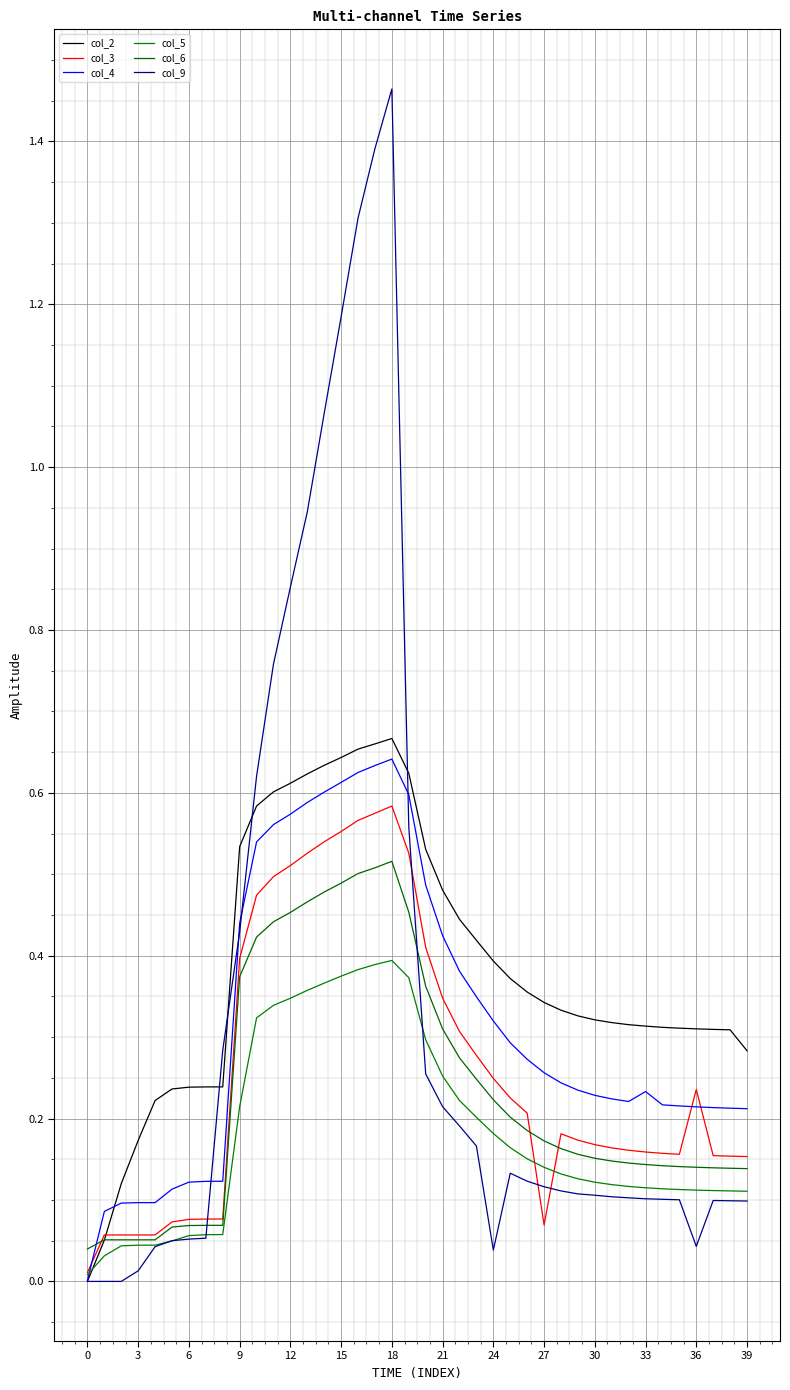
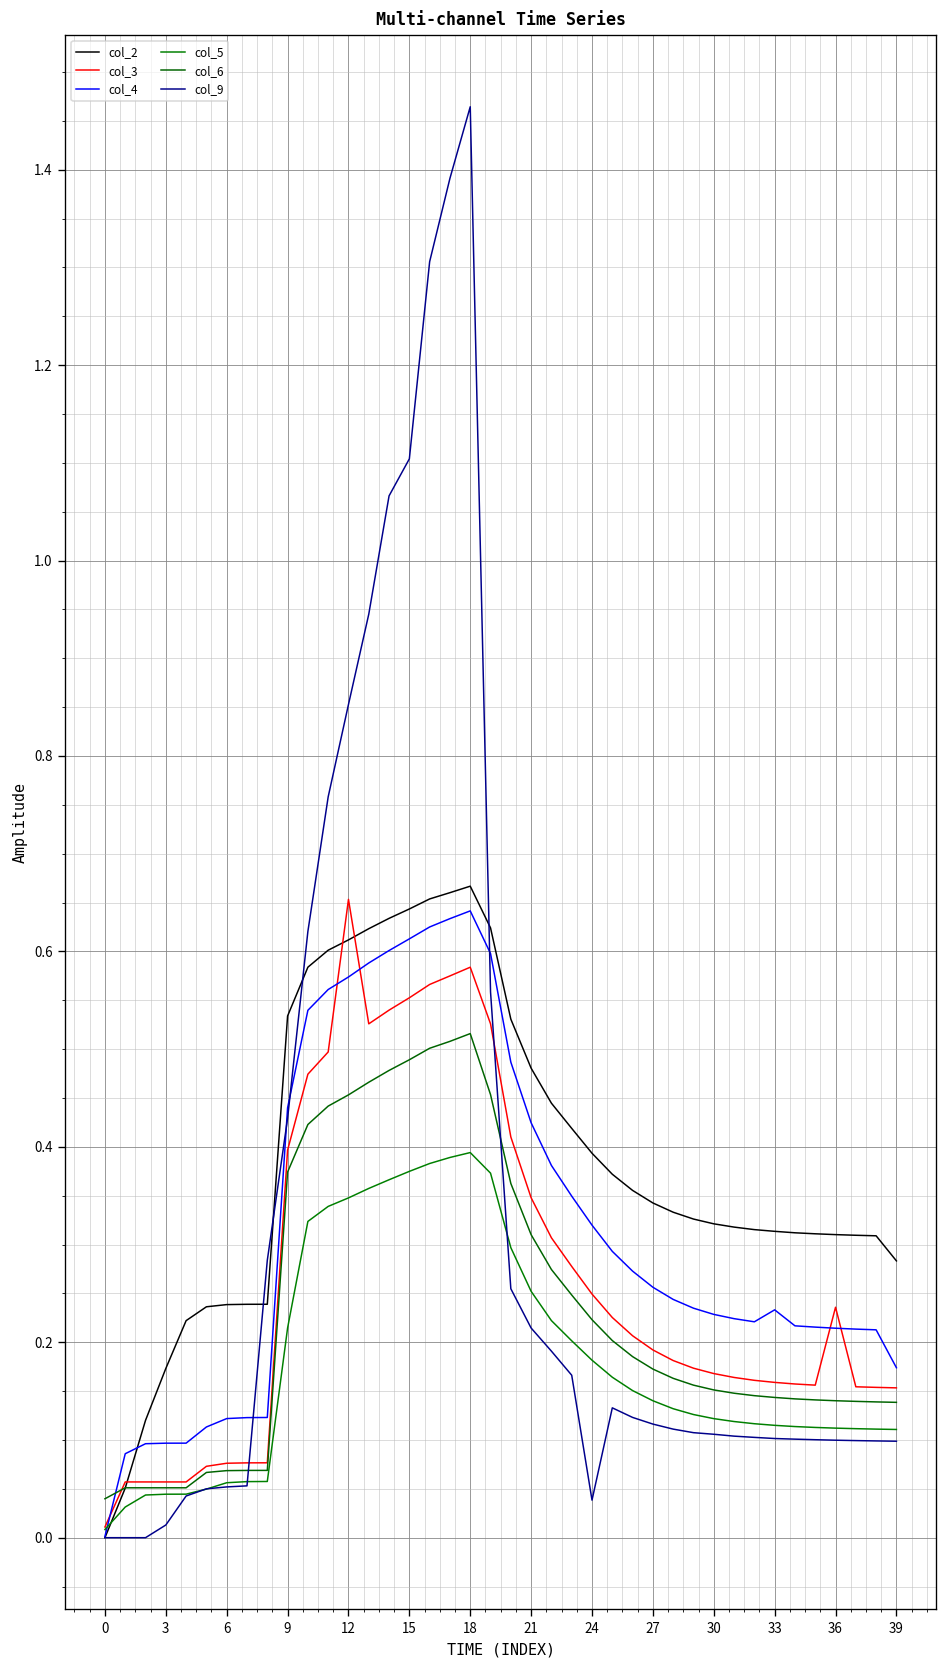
  {
    "col_2": {
      "3": 0.17,
      "6": 0.24,
      "9": 0.53,
      "12": 0.61,
      "15": 0.64,
      "18": 0.67,
      "21": 0.48,
      "24": 0.39,
      "27": 0.34,
      "30": 0.32,
      "33": 0.31,
      "36": 0.31,
      "39": 0.28
    },
    "col_3": {
      "3": 0.06,
      "6": 0.08,
      "9": 0.40,
-     "12": 0.51,
+     "12": 0.65,
      "15": 0.55,
      "18": 0.58,
      "21": 0.35,
      "24": 0.25,
-     "27": 0.07,
+     "27": 0.19,
      "30": 0.17,
      "33": 0.16,
      "36": 0.24,
      "39": 0.15
    },
    "col_4": {
      "3": 0.10,
      "6": 0.12,
      "9": 0.44,
      "12": 0.57,
      "15": 0.61,
      "18": 0.64,
      "21": 0.42,
      "24": 0.32,
      "27": 0.26,
      "30": 0.23,
      "33": 0.23,
      "36": 0.21,
-     "39": 0.21
+     "39": 0.17
    },
    "col_9": {
      "3": 0.01,
      "6": 0.05,
      "9": 0.43,
      "12": 0.85,
-     "15": 1.18,
+     "15": 1.10,
      "18": 1.46,
      "21": 0.21,
      "24": 0.04,
      "27": 0.12,
      "30": 0.11,
      "33": 0.10,
-     "36": 0.04,
+     "36": 0.10,
      "39": 0.10
    }
  }
